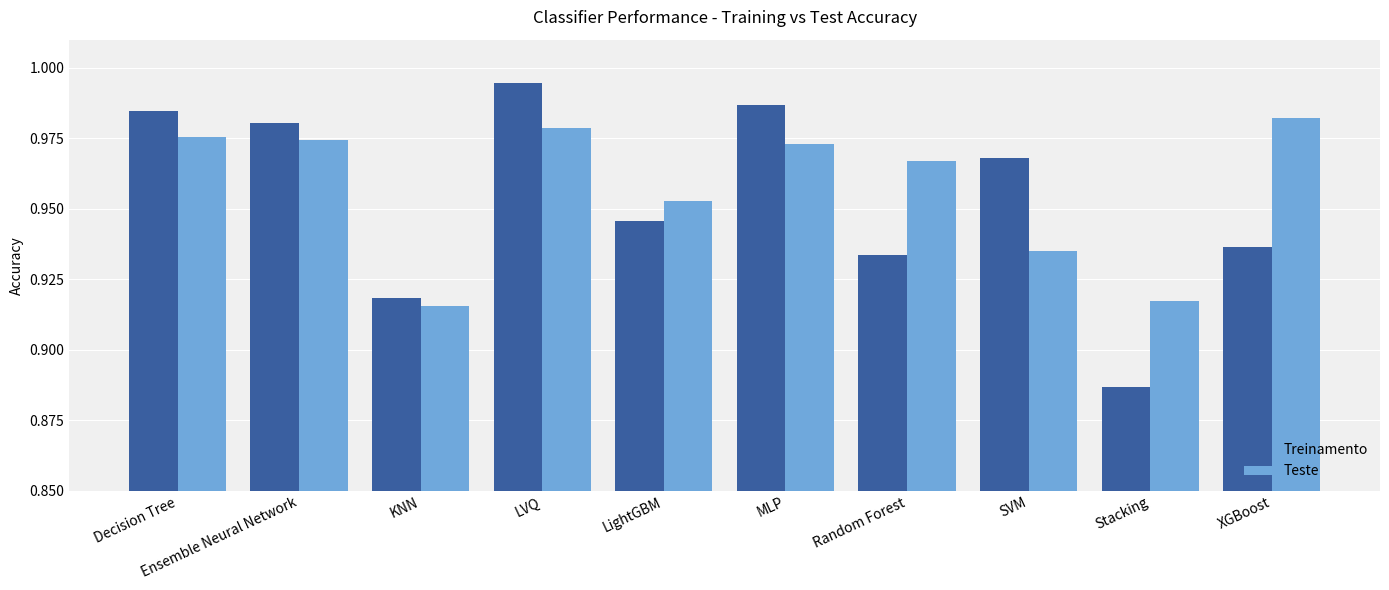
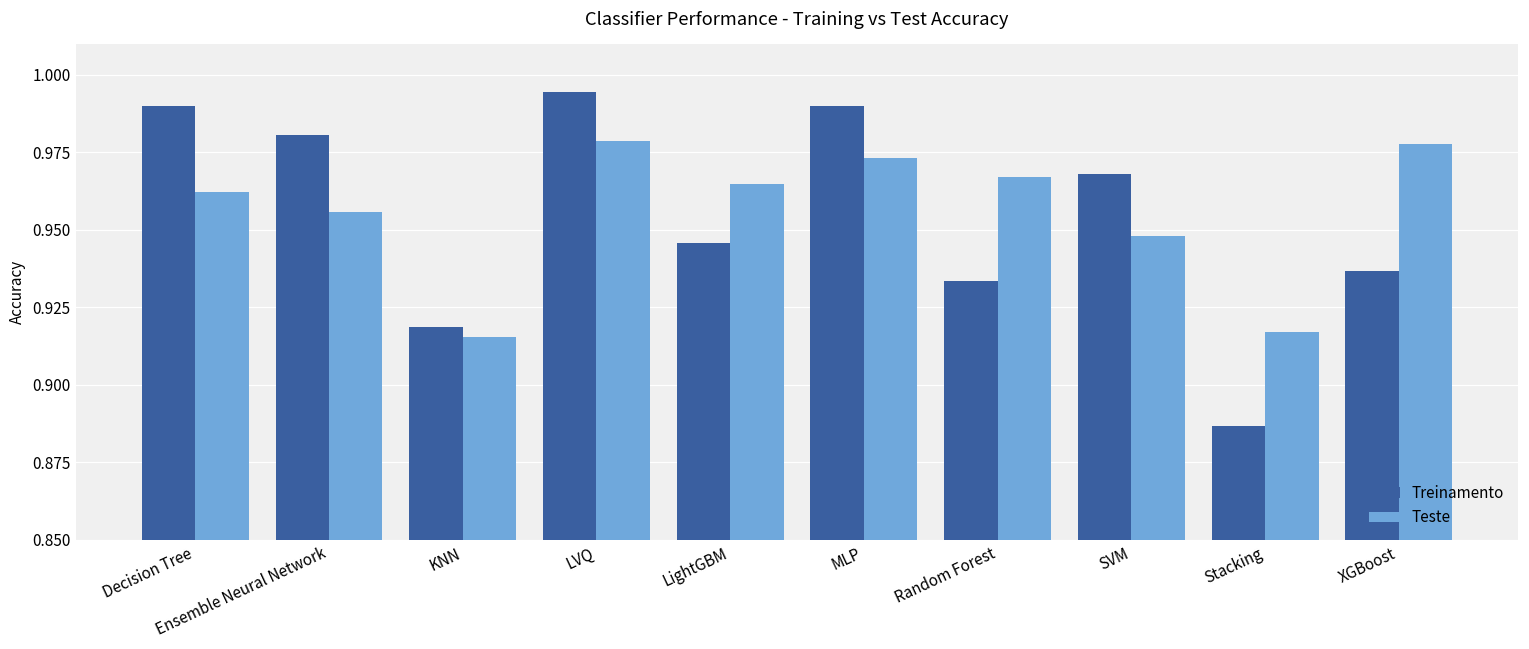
  {
    "Treinamento": {
-     "Decision Tree": 0.985,
+     "Decision Tree": 0.990,
      "Ensemble Neural Network": 0.981,
      "KNN": 0.919,
      "LVQ": 0.995,
      "LightGBM": 0.946,
-     "MLP": 0.987,
+     "MLP": 0.990,
      "Random Forest": 0.934,
      "SVM": 0.968,
      "Stacking": 0.887,
      "XGBoost": 0.937
    },
    "Teste": {
-     "Decision Tree": 0.976,
-     "Ensemble Neural Network": 0.974,
+     "Decision Tree": 0.962,
+     "Ensemble Neural Network": 0.956,
      "KNN": 0.915,
      "LVQ": 0.979,
-     "LightGBM": 0.953,
+     "LightGBM": 0.965,
      "MLP": 0.973,
      "Random Forest": 0.967,
-     "SVM": 0.935,
+     "SVM": 0.948,
      "Stacking": 0.917,
-     "XGBoost": 0.982
+     "XGBoost": 0.978
    }
  }
